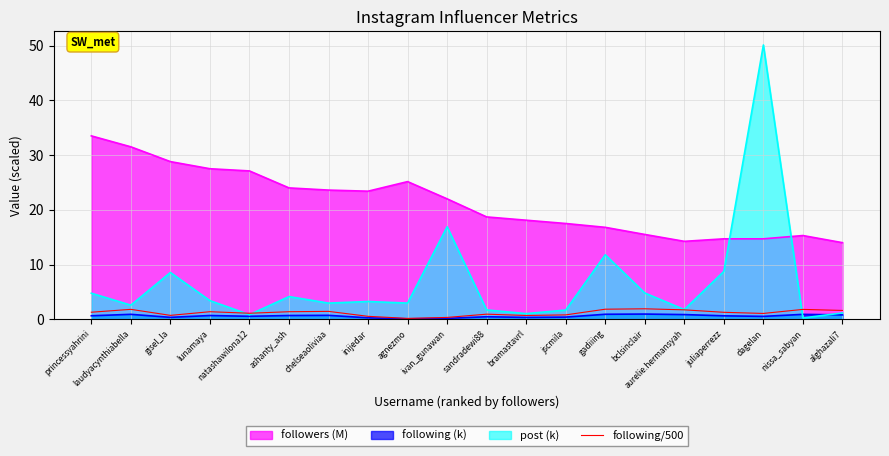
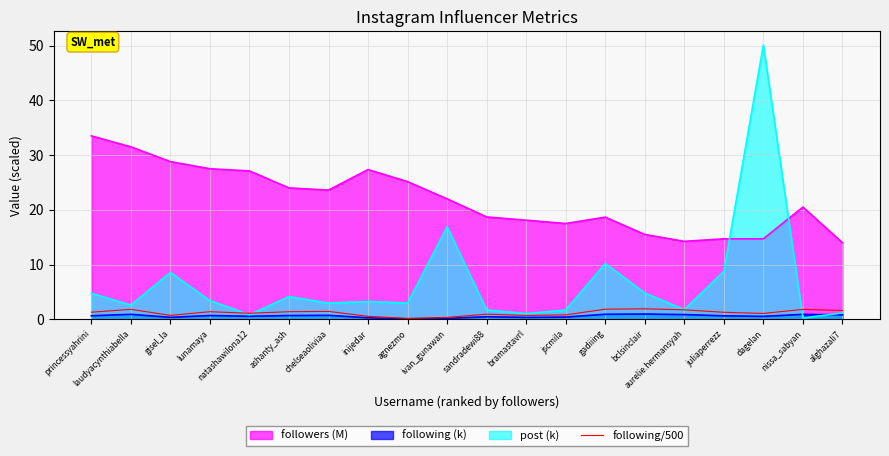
  {
    "followers (M)": {
      "princessyahrini": 34,
      "laudyacynthiabella": 32,
      "gisel_la": 29,
      "lunamaya": 28,
      "natashawilona12": 27,
      "ashanty_ash": 24,
      "chelseaoliviaa": 24,
-     "inijedar": 23,
+     "inijedar": 27,
      "agnezmo": 25,
      "ivan_gunawan": 22,
      "sandradewi88": 19,
      "bramastavrl": 18,
      "jscmila": 18,
-     "gadiiing": 17,
+     "gadiiing": 19,
      "bclsinclair": 16,
      "aurelie.hermansyah": 14,
      "juliaperrezz": 15,
      "dagelan": 15,
-     "nissa_sabyan": 15,
+     "nissa_sabyan": 21,
      "alghazali7": 14
    },
    "following (k)": {
      "princessyahrini": 1,
      "laudyacynthiabella": 1,
      "lunamaya": 1,
      "ashanty_ash": 1,
      "chelseaoliviaa": 1,
      "sandradewi88": 0,
      "gadiiing": 1,
      "bclsinclair": 1,
      "aurelie.hermansyah": 1,
      "juliaperrezz": 1,
      "dagelan": 1,
      "nissa_sabyan": 1
    },
    "post (k)": {
      "princessyahrini": 5,
      "laudyacynthiabella": 3,
      "gisel_la": 9,
      "lunamaya": 3,
      "ashanty_ash": 4,
      "chelseaoliviaa": 3,
      "inijedar": 3,
      "agnezmo": 3,
      "ivan_gunawan": 17,
      "sandradewi88": 2,
      "jscmila": 2,
-     "gadiiing": 12,
+     "gadiiing": 10,
      "bclsinclair": 5,
      "juliaperrezz": 9,
      "dagelan": 50,
      "nissa_sabyan": 0
    },
    "following/500": {
      "princessyahrini": 1,
      "laudyacynthiabella": 2,
      "lunamaya": 1,
      "ashanty_ash": 1,
      "chelseaoliviaa": 1,
      "sandradewi88": 1,
      "gadiiing": 2,
      "bclsinclair": 2,
      "juliaperrezz": 1,
      "dagelan": 1,
      "nissa_sabyan": 2
    }
  }
